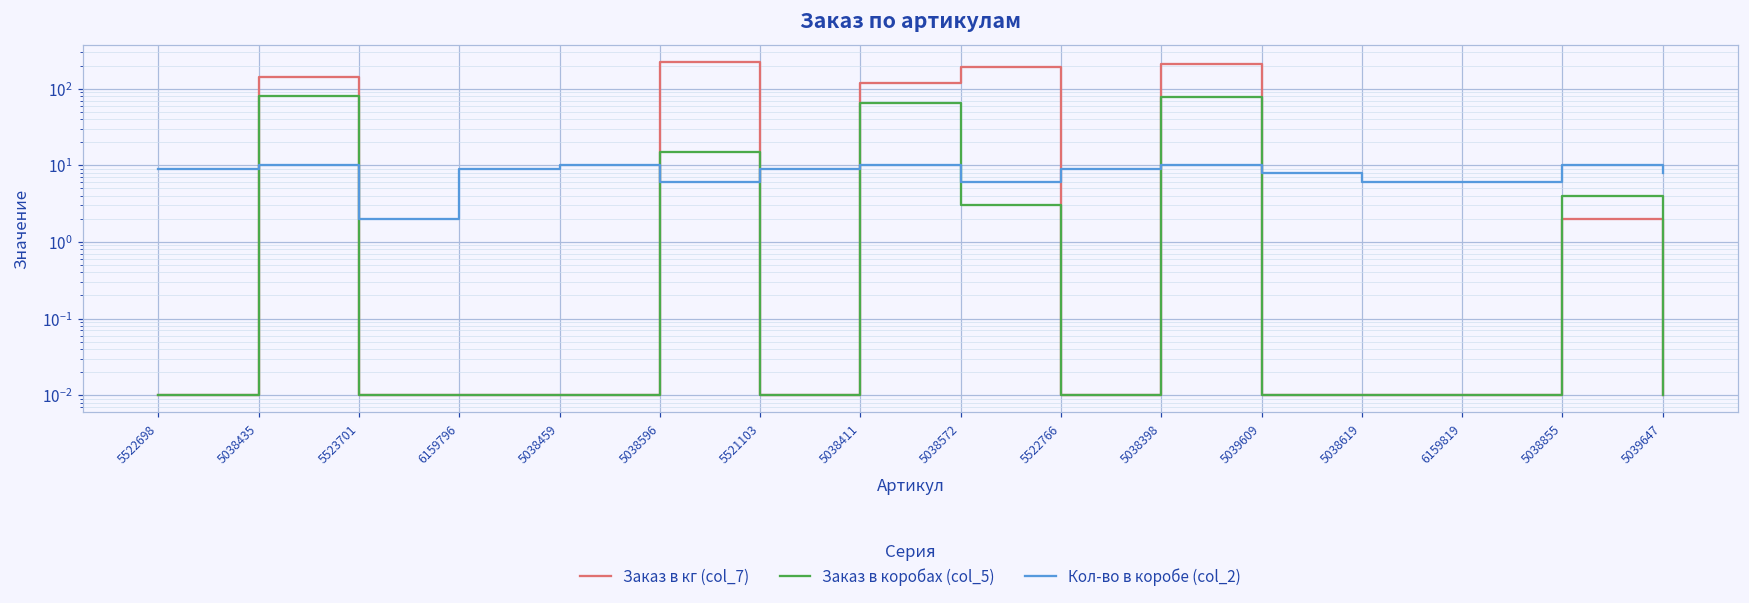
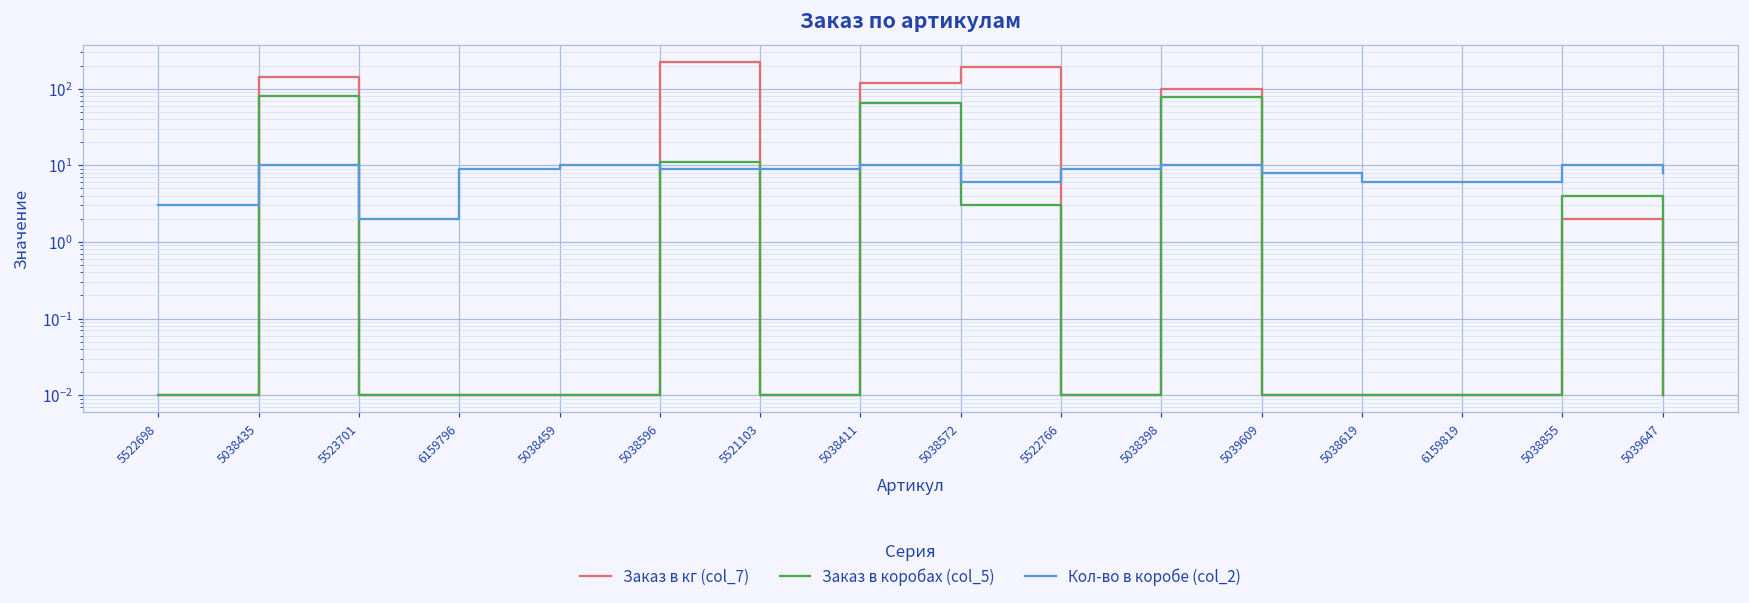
  {
    "Заказ в кг (col_7)": {
      "5038435": 140,
      "5038596": 230,
      "5038411": 120,
      "5038572": 200,
-     "5038398": 210,
+     "5038398": 100,
      "5038855": 2
    },
    "Заказ в коробах (col_5)": {
      "5038435": 80,
-     "5038596": 15,
+     "5038596": 11,
      "5038411": 70,
      "5038572": 3,
      "5038398": 80,
      "5038855": 4
    },
    "Кол-во в коробе (col_2)": {
-     "5522698": 9,
+     "5522698": 3.0,
      "5038435": 10,
      "5523701": 2.0,
      "6159796": 9,
      "5038459": 10,
-     "5038596": 6,
+     "5038596": 9,
      "5521103": 9,
      "5038411": 10,
      "5038572": 6,
      "5522766": 9,
      "5038398": 10,
      "5039609": 8,
      "5038619": 6,
      "6159819": 6,
      "5038855": 10,
      "5039647": 8
    }
  }
